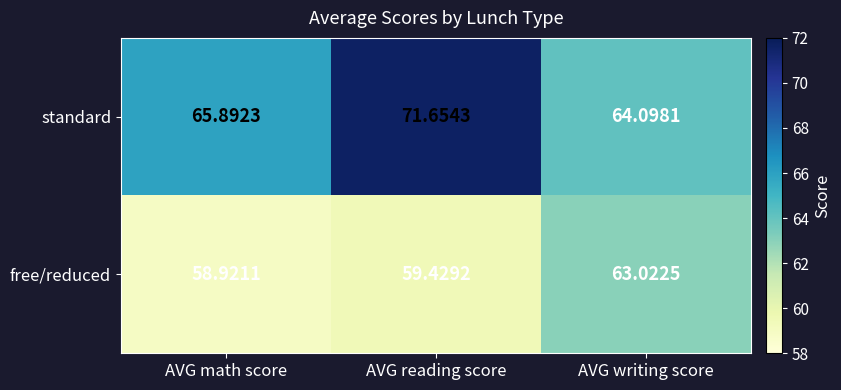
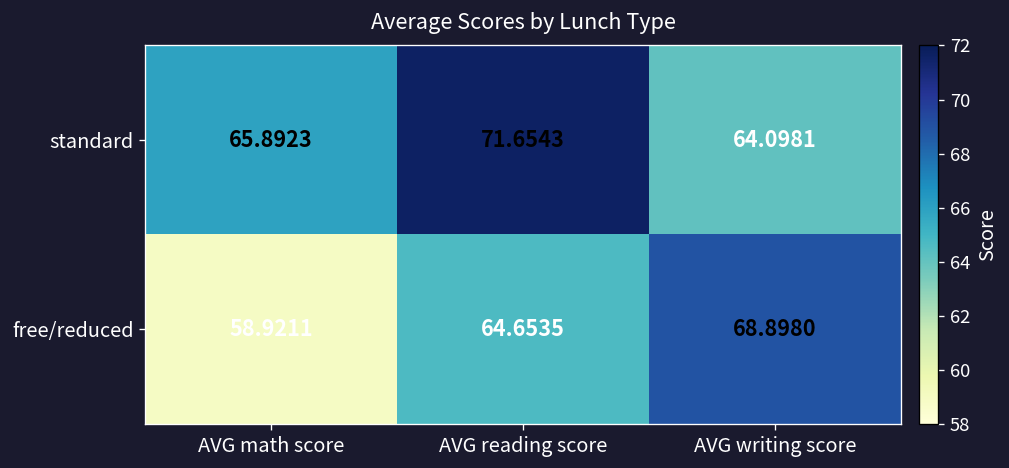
  {
    "standard": {
      "AVG math score": 65.8923,
      "AVG reading score": 71.6543,
      "AVG writing score": 64.0981
    },
    "free/reduced": {
      "AVG math score": 58.9211,
-     "AVG reading score": 59.4292,
-     "AVG writing score": 63.0225
+     "AVG reading score": 64.6535,
+     "AVG writing score": 68.8980
    }
  }
